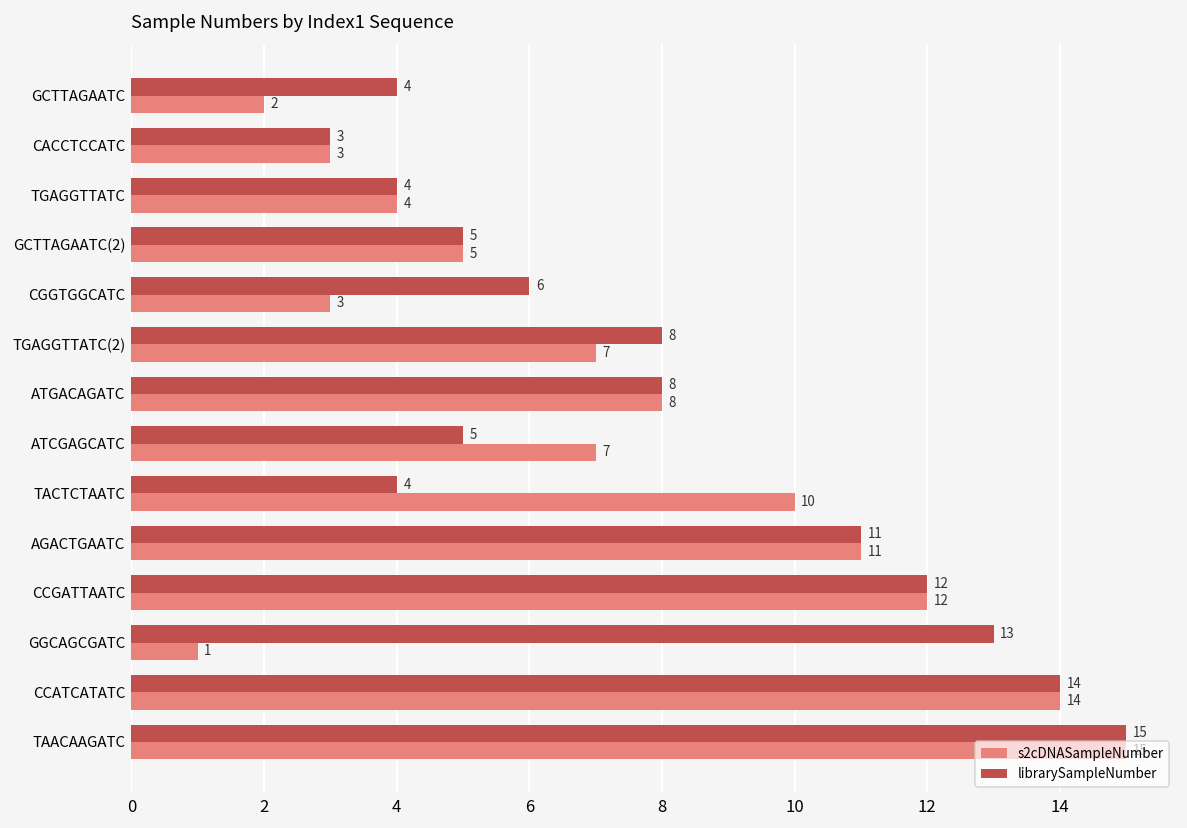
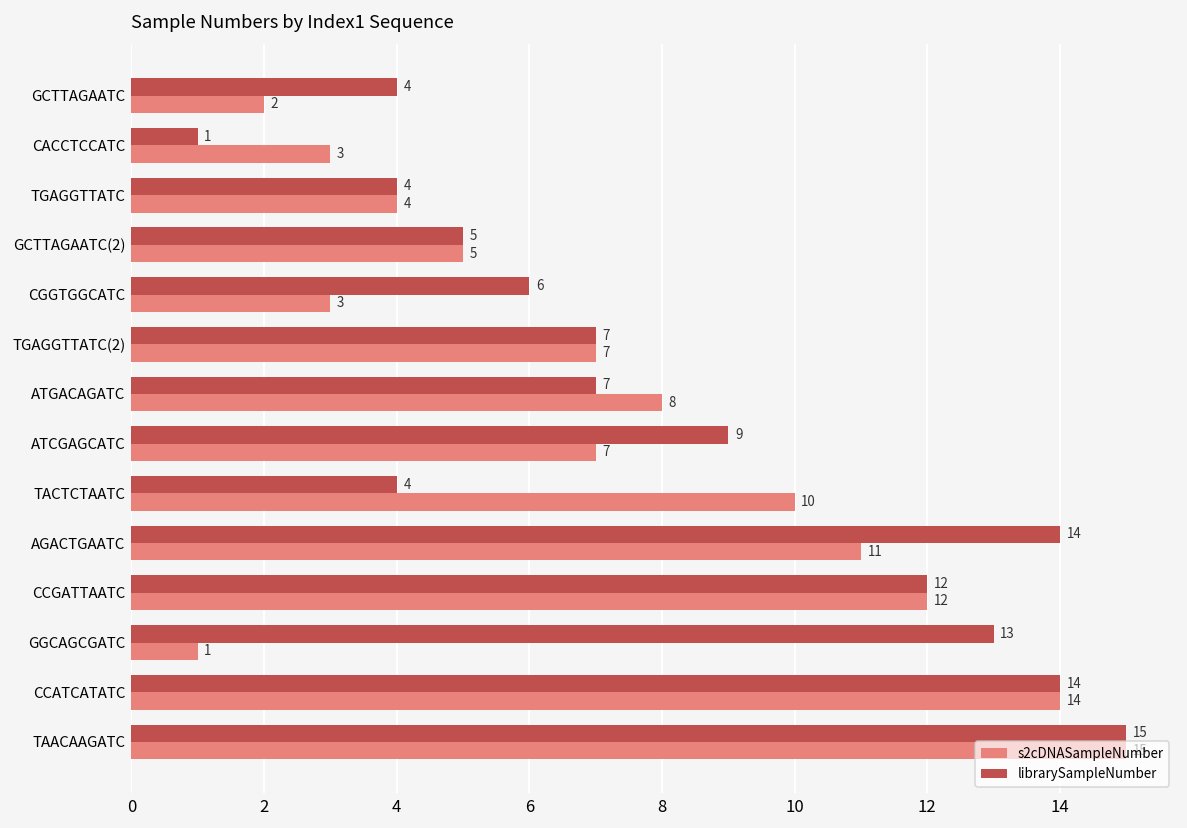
  {
    "s2cDNASampleNumber": {
      "GCTTAGAATC": 2,
      "CACCTCCATC": 3,
      "TGAGGTTATC": 4,
      "GCTTAGAATC(2)": 5,
      "CGGTGGCATC": 3,
      "TGAGGTTATC(2)": 7,
      "ATGACAGATC": 8,
      "ATCGAGCATC": 7,
      "TACTCTAATC": 10,
      "AGACTGAATC": 11,
      "CCGATTAATC": 12,
      "GGCAGCGATC": 1,
      "CCATCATATC": 14
    },
    "librarySampleNumber": {
      "GCTTAGAATC": 4,
-     "CACCTCCATC": 3,
+     "CACCTCCATC": 1,
      "TGAGGTTATC": 4,
      "GCTTAGAATC(2)": 5,
      "CGGTGGCATC": 6,
-     "TGAGGTTATC(2)": 8,
-     "ATGACAGATC": 8,
-     "ATCGAGCATC": 5,
+     "TGAGGTTATC(2)": 7,
+     "ATGACAGATC": 7,
+     "ATCGAGCATC": 9,
      "TACTCTAATC": 4,
-     "AGACTGAATC": 11,
+     "AGACTGAATC": 14,
      "CCGATTAATC": 12,
      "GGCAGCGATC": 13,
      "CCATCATATC": 14,
      "TAACAAGATC": 15
    }
  }
